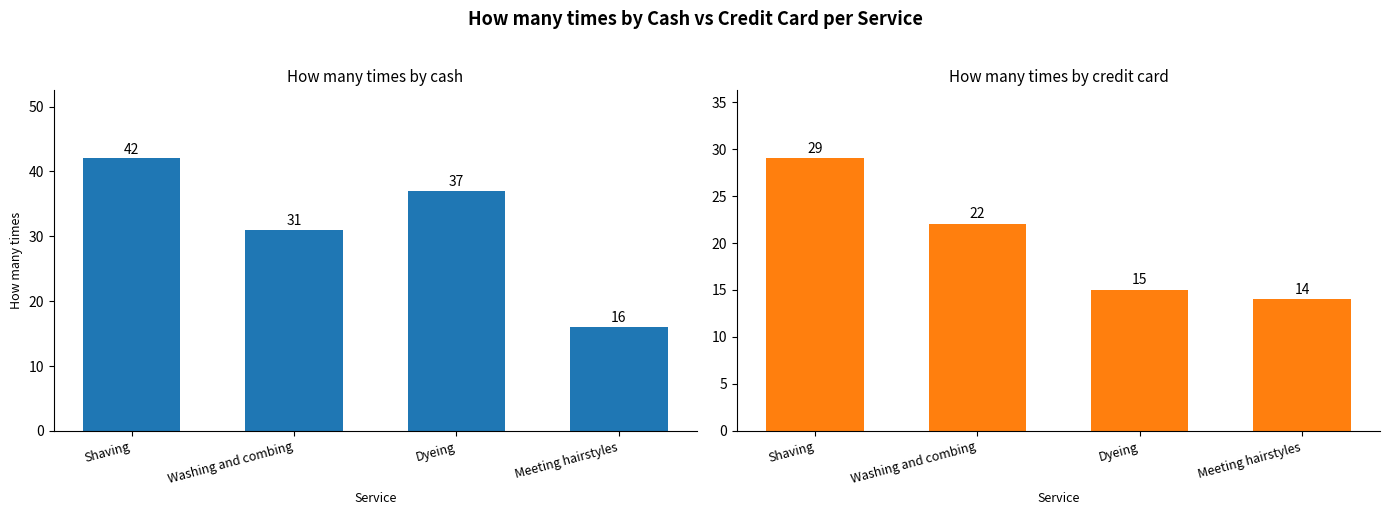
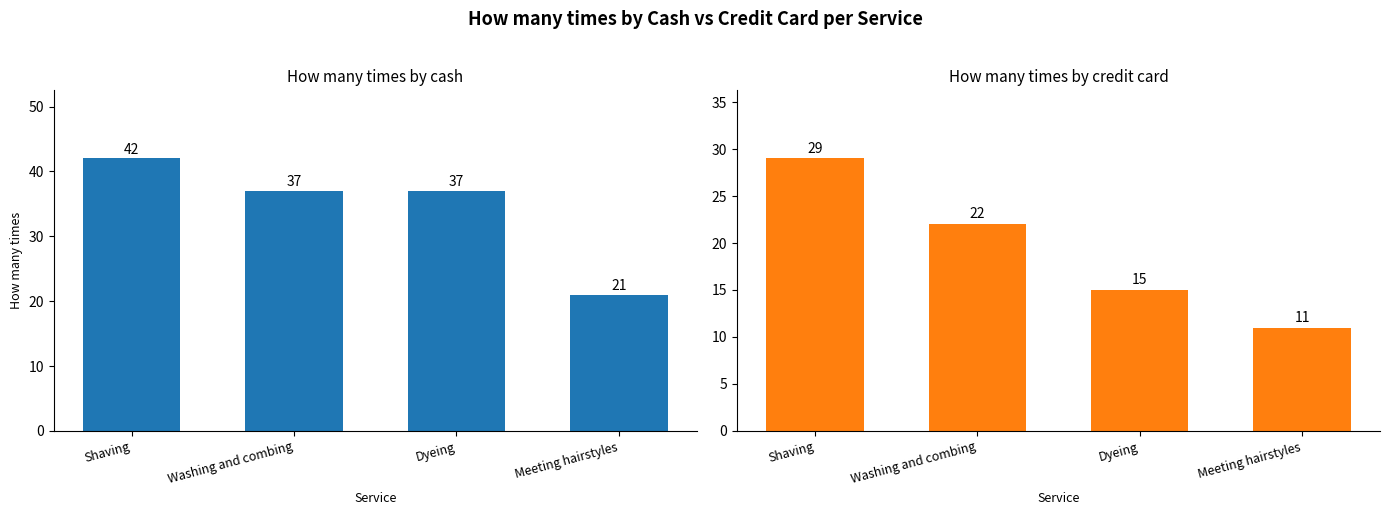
  {
    "How many times by cash": {
      "Shaving": 42,
-     "Washing and combing": 31,
+     "Washing and combing": 37,
      "Dyeing": 37,
-     "Meeting hairstyles": 16
+     "Meeting hairstyles": 21
    },
    "How many times by credit card": {
      "Shaving": 29,
      "Washing and combing": 22,
      "Dyeing": 15,
-     "Meeting hairstyles": 14
+     "Meeting hairstyles": 11
    }
  }
